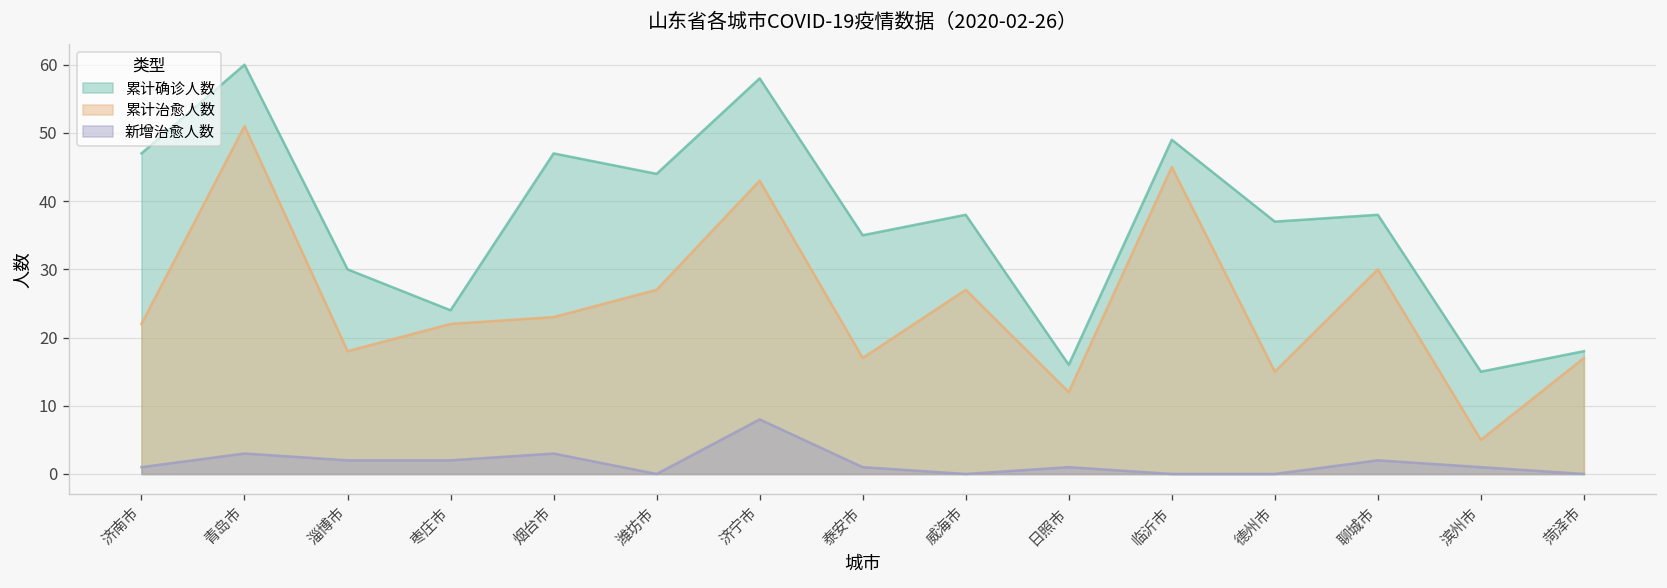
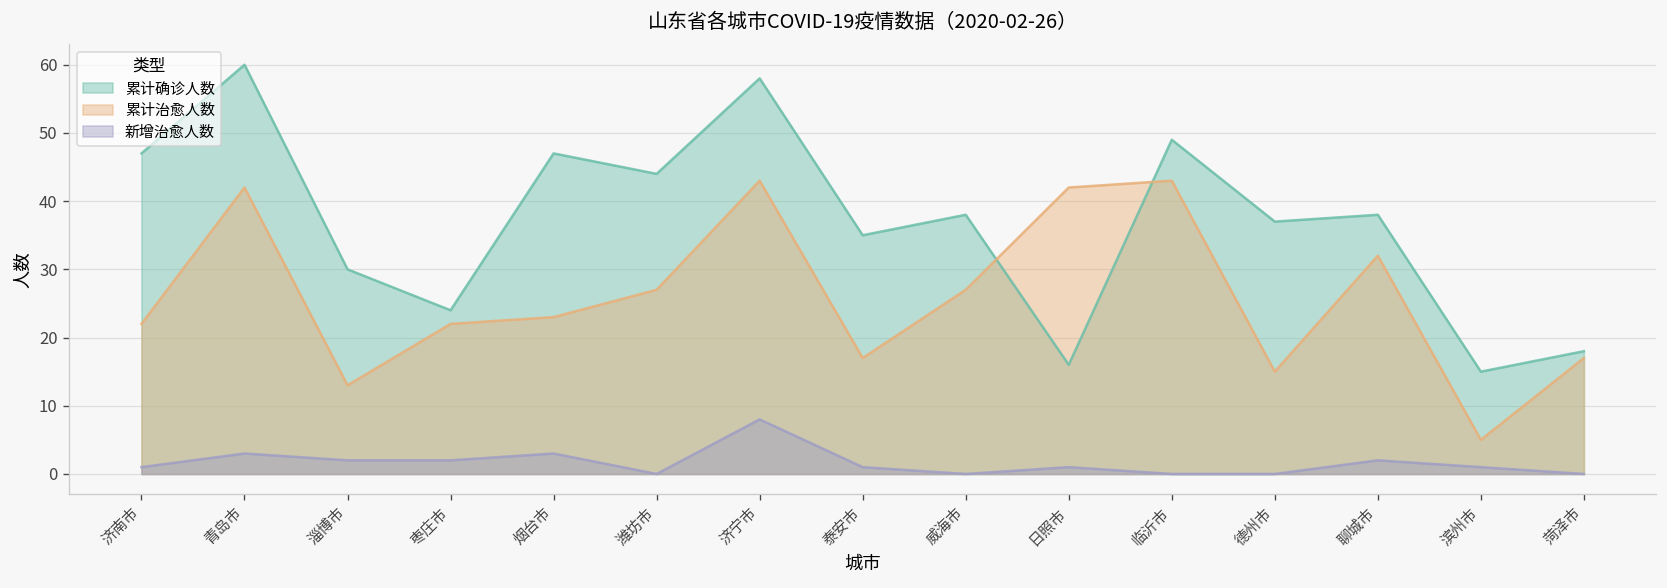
  {
    "累计治愈人数": {
      "济南市": 22,
-     "青岛市": 51,
-     "淄博市": 18,
+     "青岛市": 42,
+     "淄博市": 13,
      "枣庄市": 22,
      "烟台市": 23,
      "潍坊市": 27,
      "济宁市": 43,
      "泰安市": 17,
      "威海市": 27,
-     "日照市": 12,
-     "临沂市": 45,
+     "日照市": 42,
+     "临沂市": 43,
      "德州市": 15,
-     "聊城市": 30,
+     "聊城市": 32,
      "滨州市": 5,
      "菏泽市": 17
    }
  }
